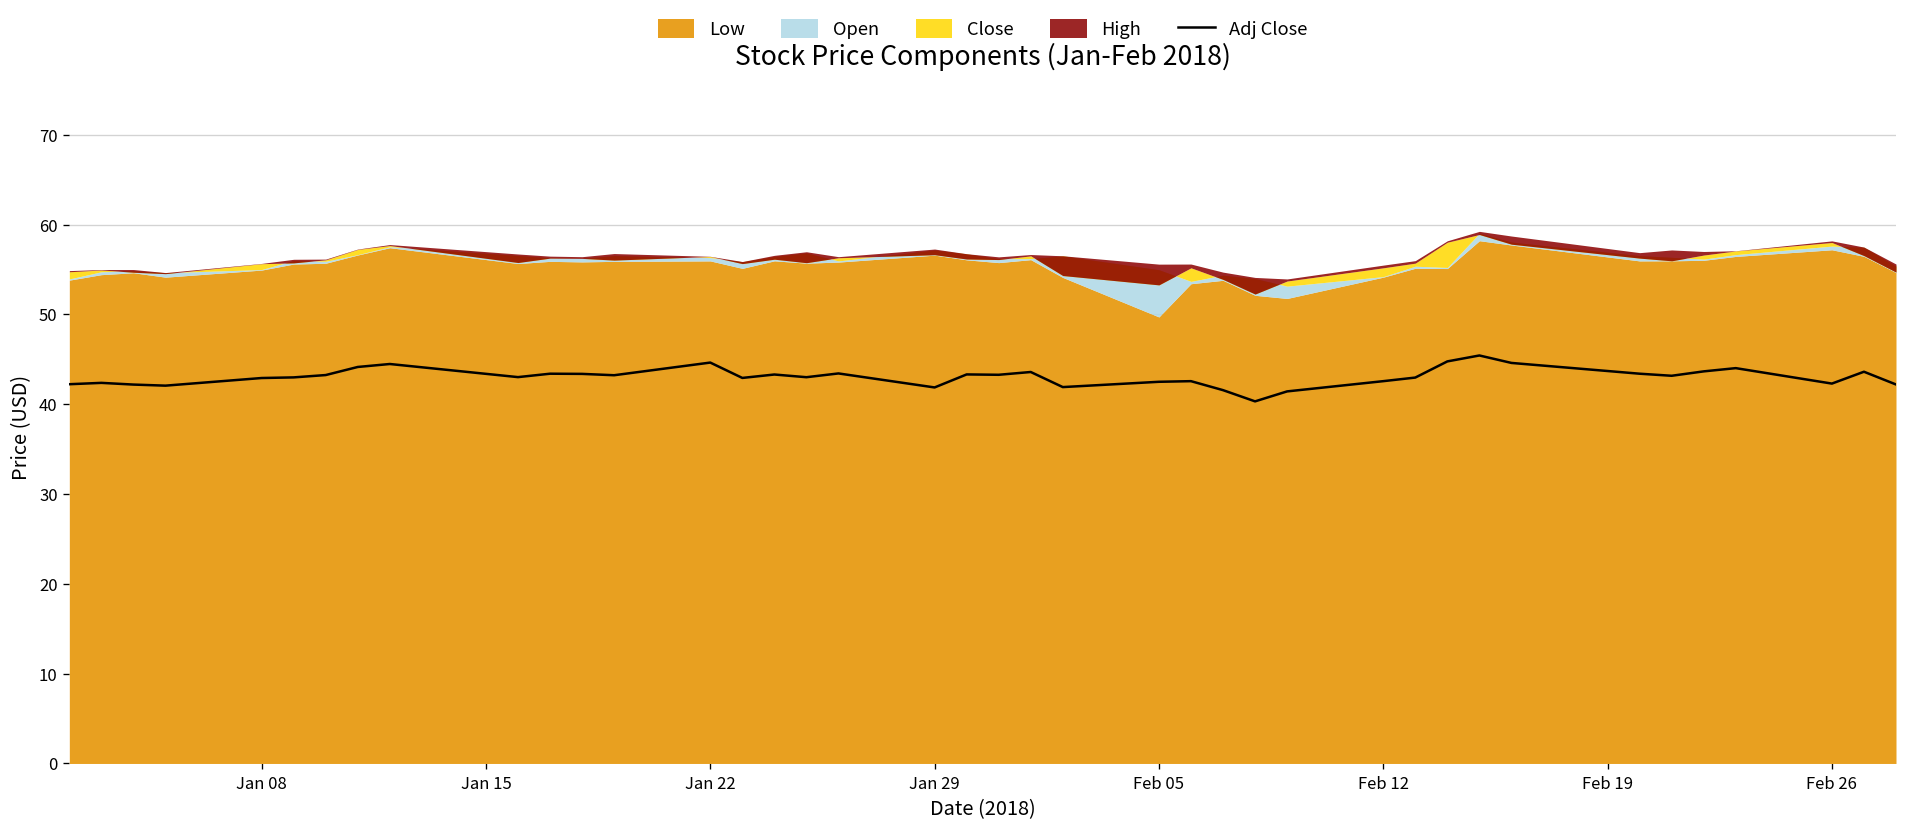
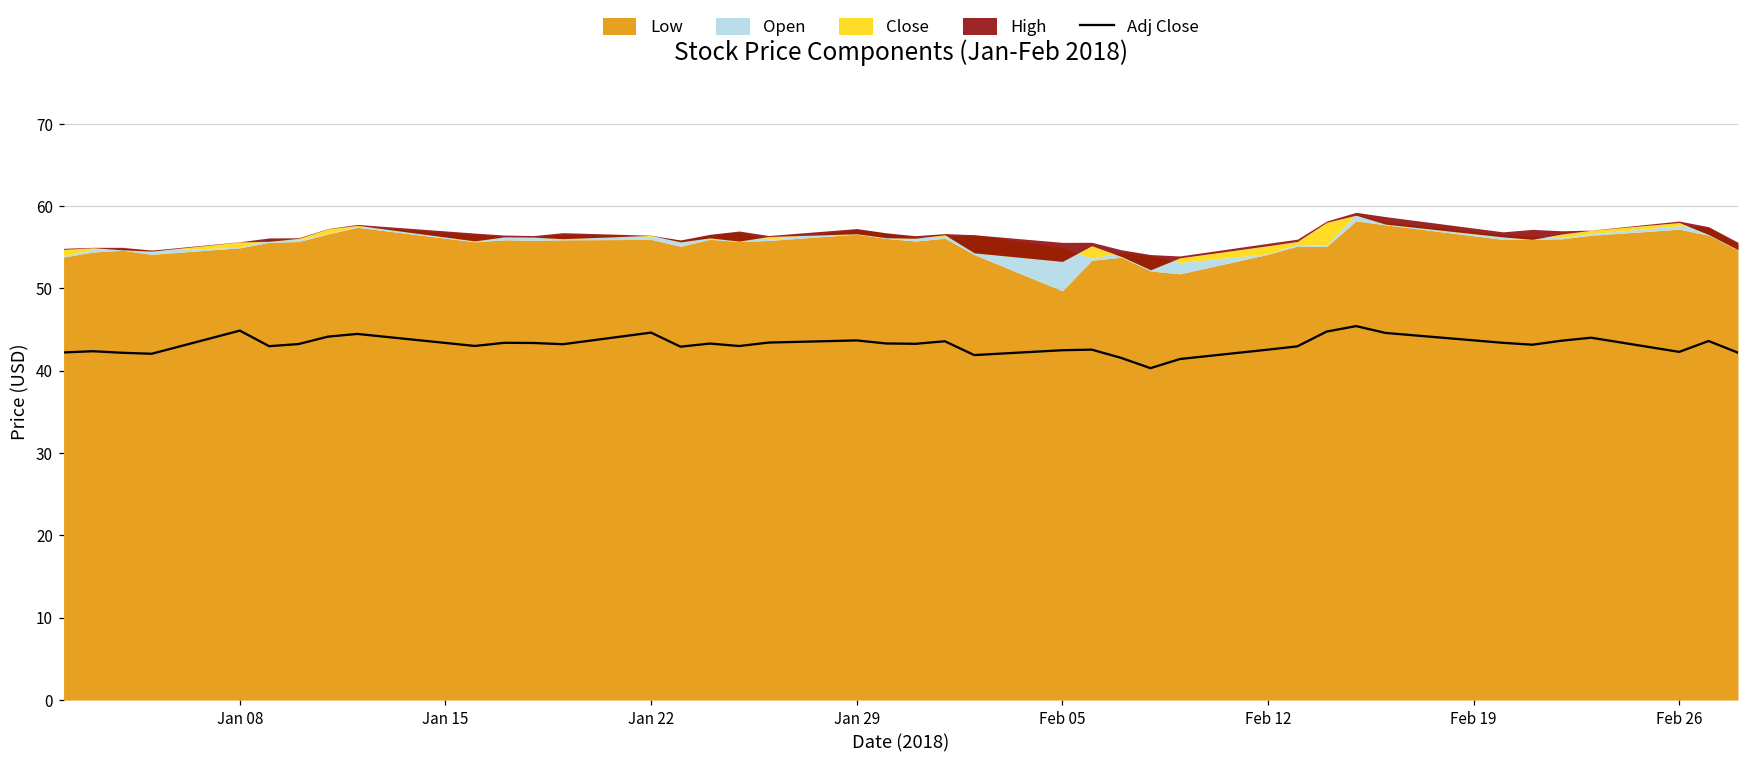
  {
    "Adj Close": {
-     "Jan 08": 43,
+     "Jan 08": 45,
      "Jan 22": 45,
-     "Jan 29": 42,
+     "Jan 29": 44,
      "Feb 05": 43,
      "Feb 12": 43,
      "Feb 26": 42
    },
    "Low": {
      "Jan 22": 56,
      "Jan 29": 57,
      "Feb 05": 50,
      "Feb 26": 57
    }
  }
